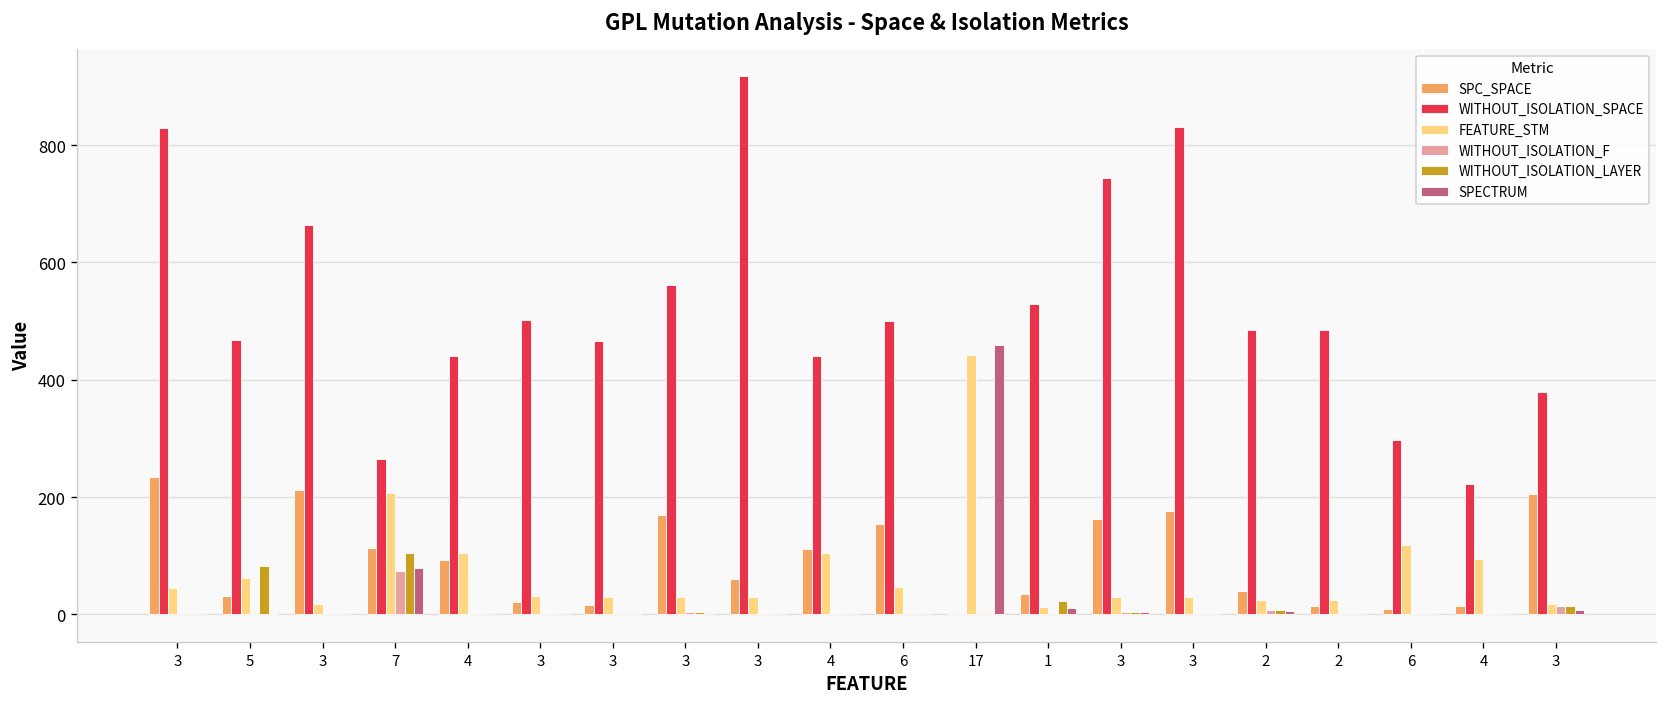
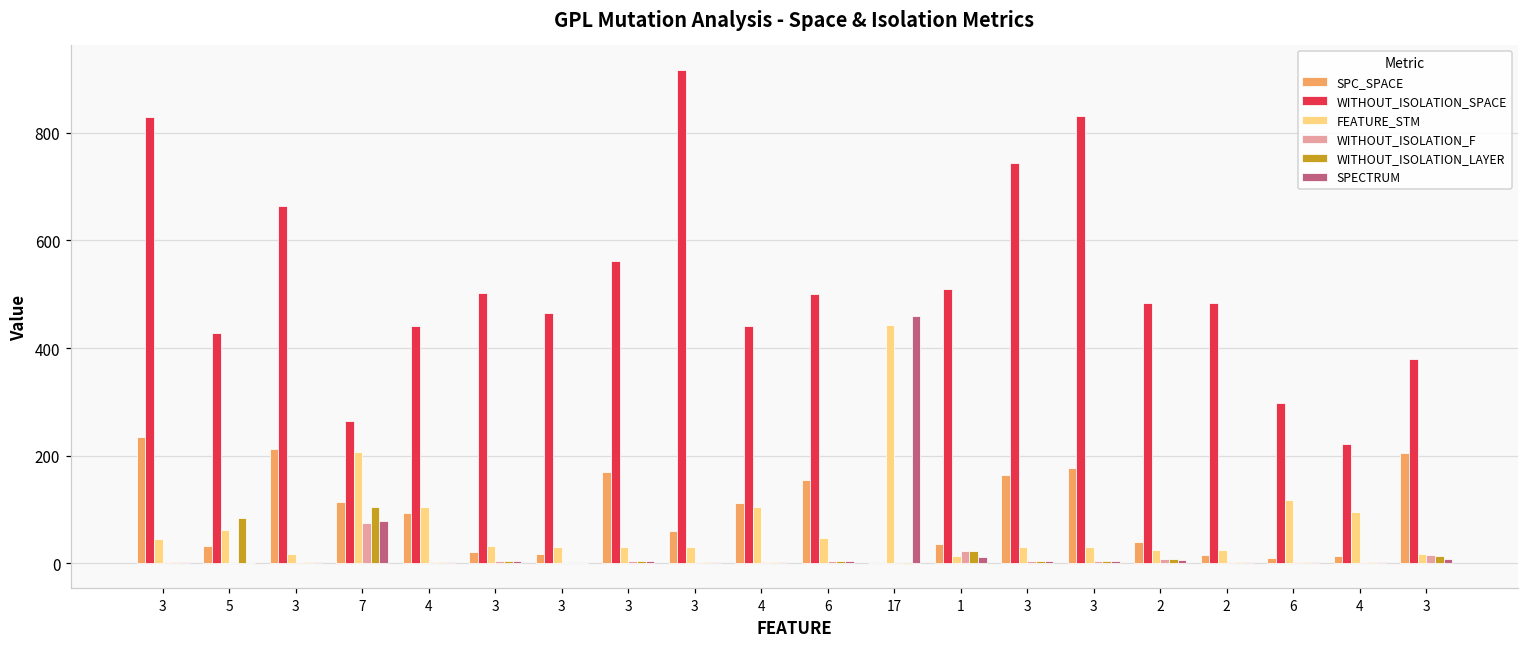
  {
    "WITHOUT_ISOLATION_SPACE": {
-     "5": 470,
+     "5": 430,
      "7": 270,
      "17": 0,
-     "1": 530
+     "1": 510
    },
    "WITHOUT_ISOLATION_F": {
      "7": 70,
-     "1": 0
+     "1": 20
    },
    "WITHOUT_ISOLATION_LAYER": {
      "5": 80,
      "7": 100,
      "1": 20
    },
    "SPECTRUM": {
      "7": 80,
      "17": 460,
      "1": 10
    }
  }
